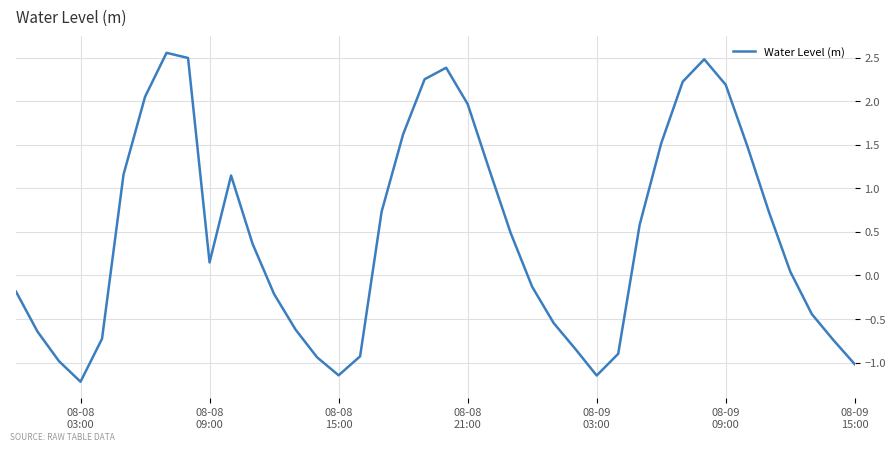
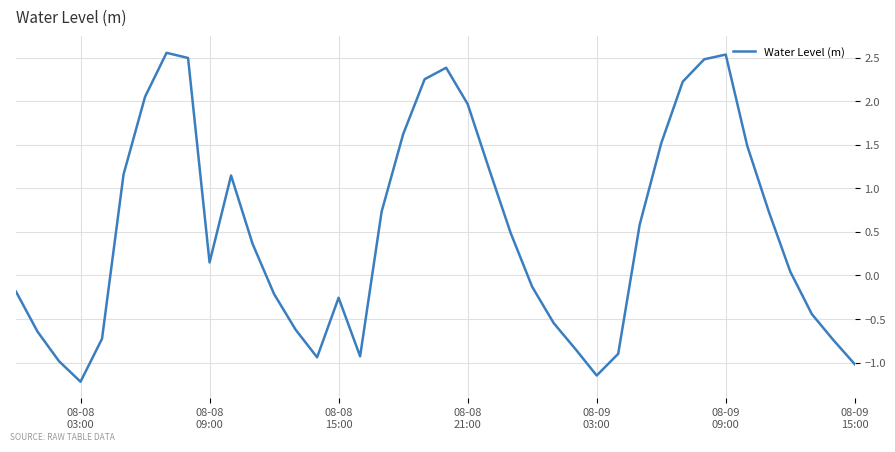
  {
    "08-08 03:00": -1.2,
    "08-08 09:00": 0.1,
-   "08-08 15:00": -1.1,
+   "08-08 15:00": -0.3,
    "08-08 21:00": 2.0,
    "08-09 03:00": -1.1,
-   "08-09 09:00": 2.2,
+   "08-09 09:00": 2.5,
    "08-09 15:00": -1.0
  }
